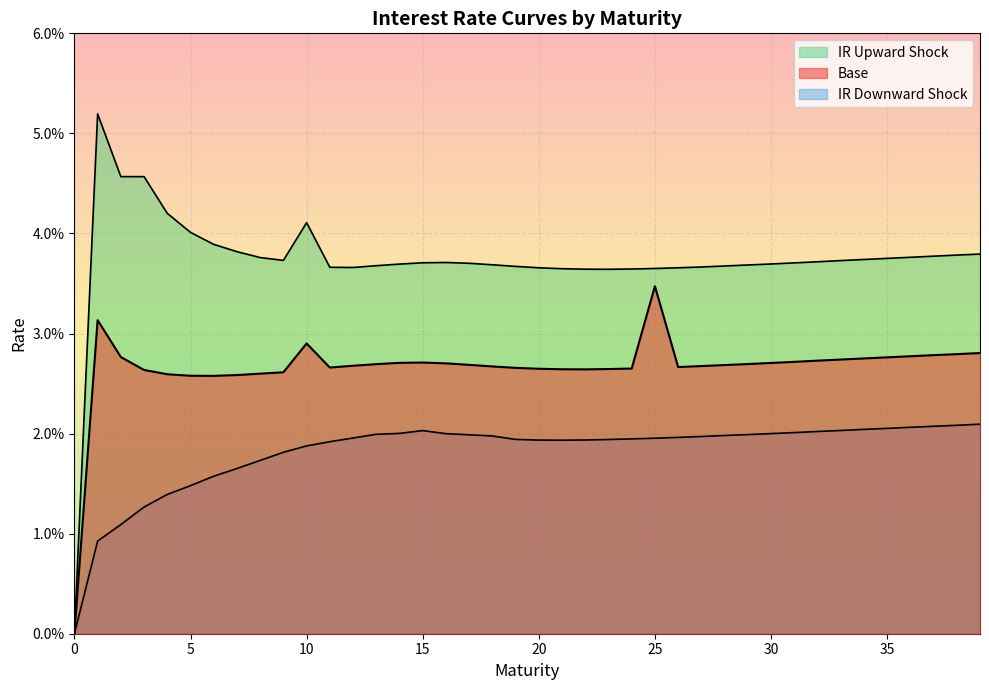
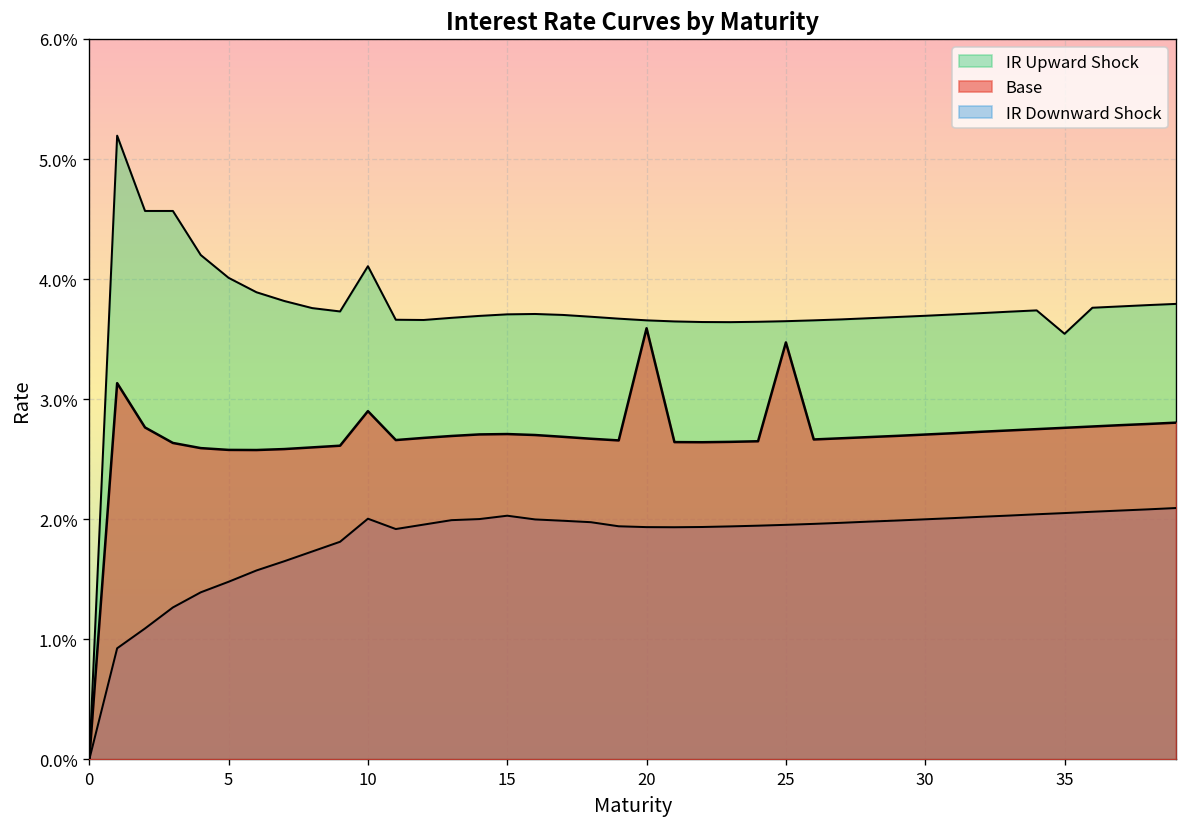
  {
    "IR Upward Shock": {
      "5": "4.01%",
      "10": "4.11%",
      "15": "3.71%",
      "20": "3.66%",
      "25": "3.65%",
      "30": "3.70%",
-     "35": "3.75%"
+     "35": "3.55%"
    },
    "Base": {
      "5": "2.58%",
      "10": "2.90%",
      "15": "2.71%",
-     "20": "2.65%",
+     "20": "3.59%",
      "25": "3.47%",
      "30": "2.71%",
      "35": "2.76%"
    },
    "IR Downward Shock": {
      "5": "1.48%",
-     "10": "1.88%",
+     "10": "2.01%",
      "15": "2.03%",
      "20": "1.93%",
      "25": "1.95%",
      "30": "2.00%",
      "35": "2.05%"
    }
  }
